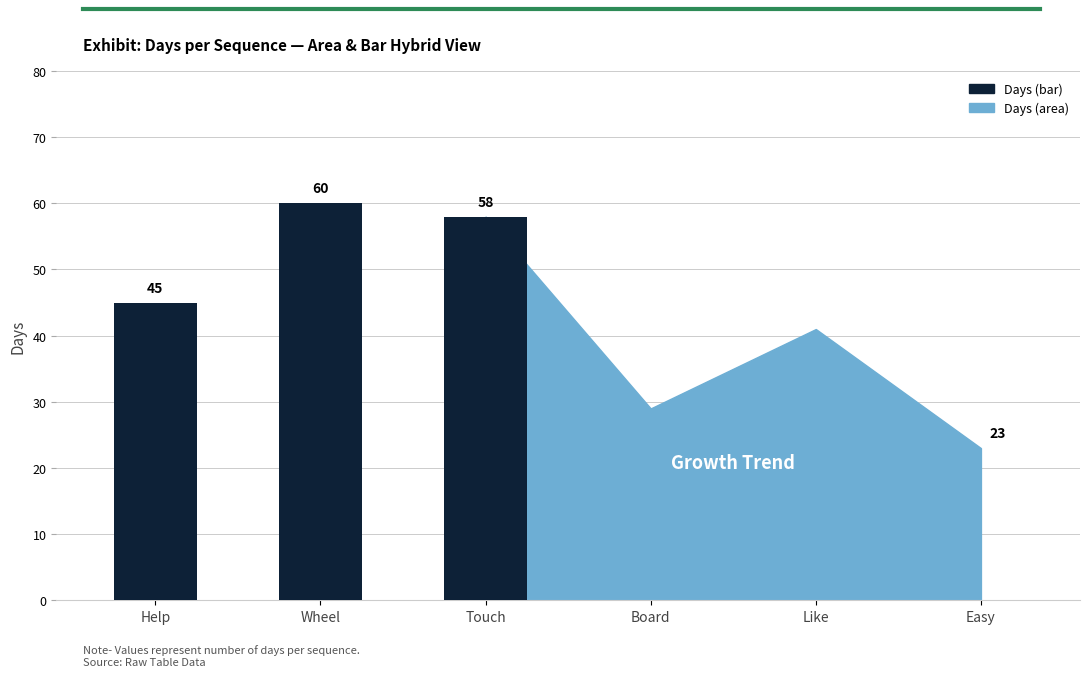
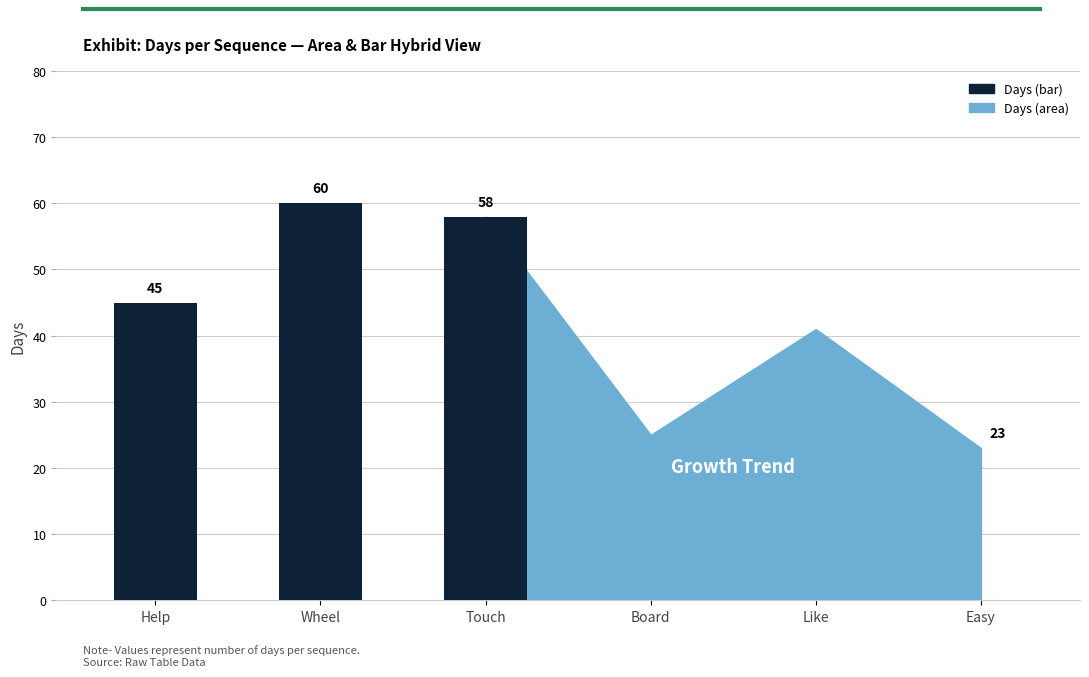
  {
    "Days (area)": {
-     "Board": 29,
+     "Board": 25,
      "Like": 41
    }
  }
